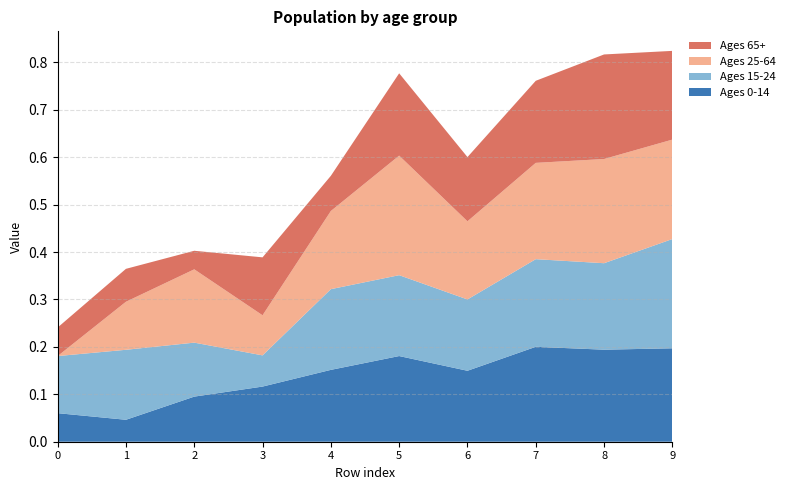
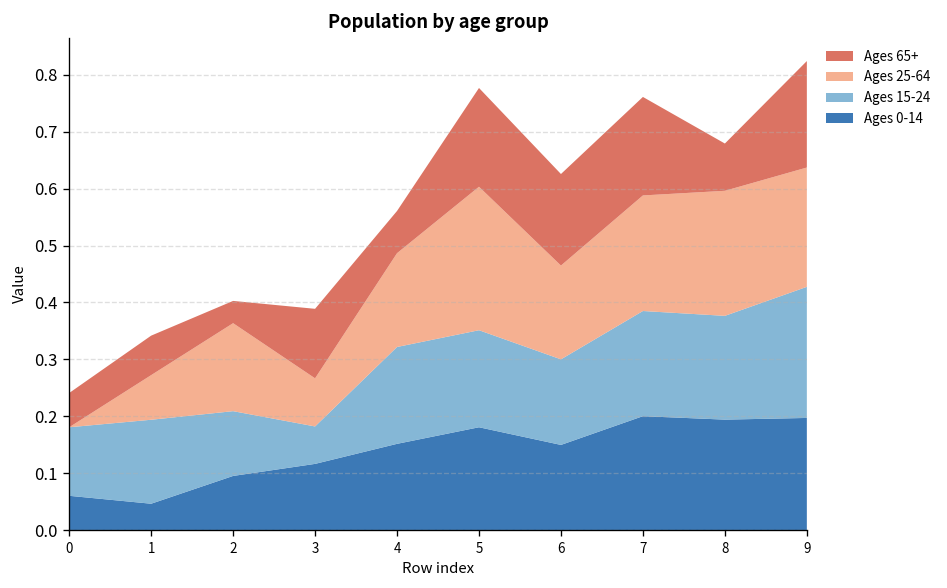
  {
    "Ages 0-14": {
      "0": 0.06,
      "1": 0.05,
      "2": 0.10,
      "3": 0.12,
      "4": 0.15,
      "5": 0.18,
      "6": 0.15,
      "7": 0.20,
      "8": 0.19,
      "9": 0.20
    },
    "Ages 15-24": {
      "1": 0.15,
      "2": 0.11,
      "3": 0.07,
      "4": 0.17,
      "5": 0.17,
      "6": 0.15,
      "7": 0.18,
      "8": 0.18,
      "9": 0.23
    },
    "Ages 25-64": {
-     "1": 0.10,
+     "1": 0.08,
      "2": 0.15,
      "3": 0.08,
      "4": 0.16,
      "5": 0.25,
      "6": 0.16,
      "7": 0.20,
      "8": 0.22,
      "9": 0.21
    },
    "Ages 65+": {
      "0": 0.06,
      "1": 0.07,
      "2": 0.04,
      "3": 0.12,
      "4": 0.07,
      "5": 0.17,
-     "6": 0.14,
+     "6": 0.16,
      "7": 0.17,
-     "8": 0.22,
+     "8": 0.08,
      "9": 0.19
    }
  }
